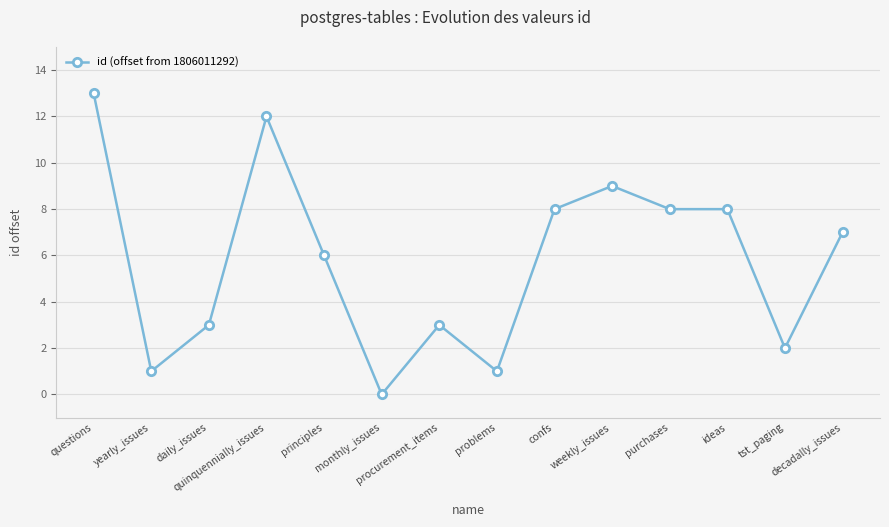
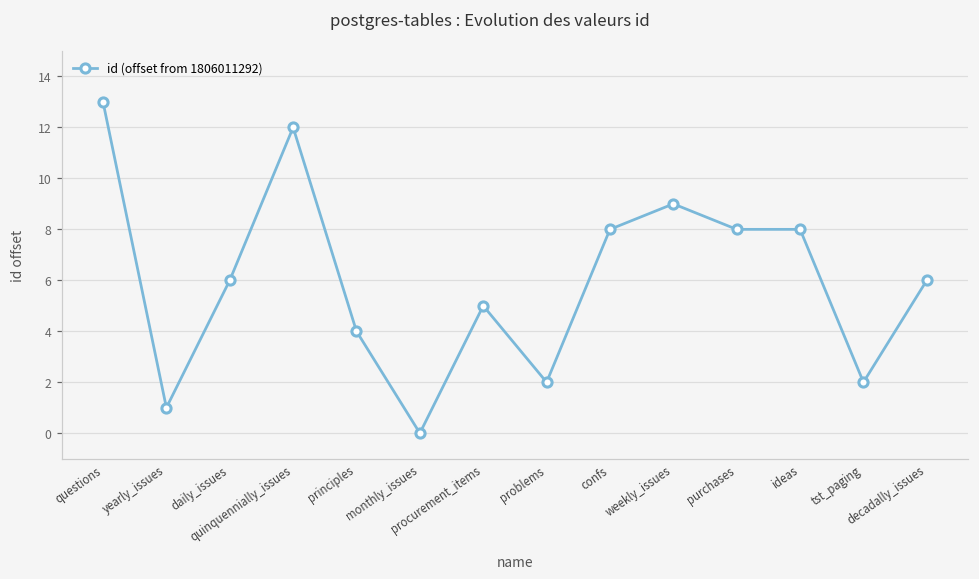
  {
    "questions": 13.0,
    "yearly_issues": 1.0,
-   "daily_issues": 3.0,
+   "daily_issues": 6.0,
    "quinquennially_issues": 12.0,
-   "principles": 6.0,
+   "principles": 4.0,
    "monthly_issues": 0.0,
-   "procurement_items": 3.0,
-   "problems": 1.0,
+   "procurement_items": 5.0,
+   "problems": 2.0,
    "confs": 8.0,
    "weekly_issues": 9.0,
    "purchases": 8.0,
    "ideas": 8.0,
    "tst_paging": 2.0,
-   "decadally_issues": 7.0
+   "decadally_issues": 6.0
  }
